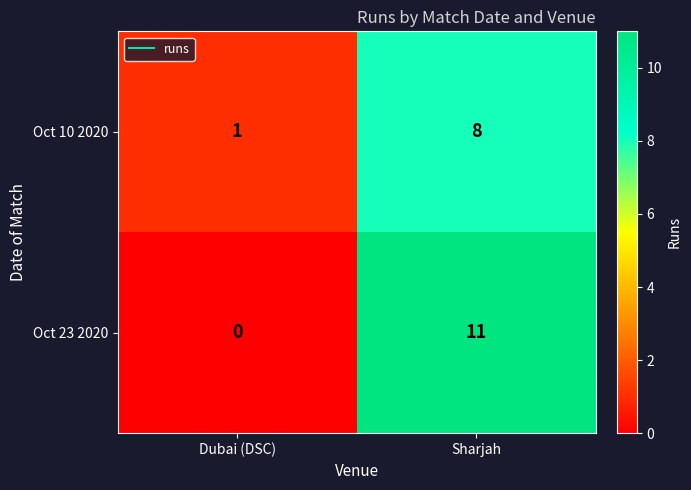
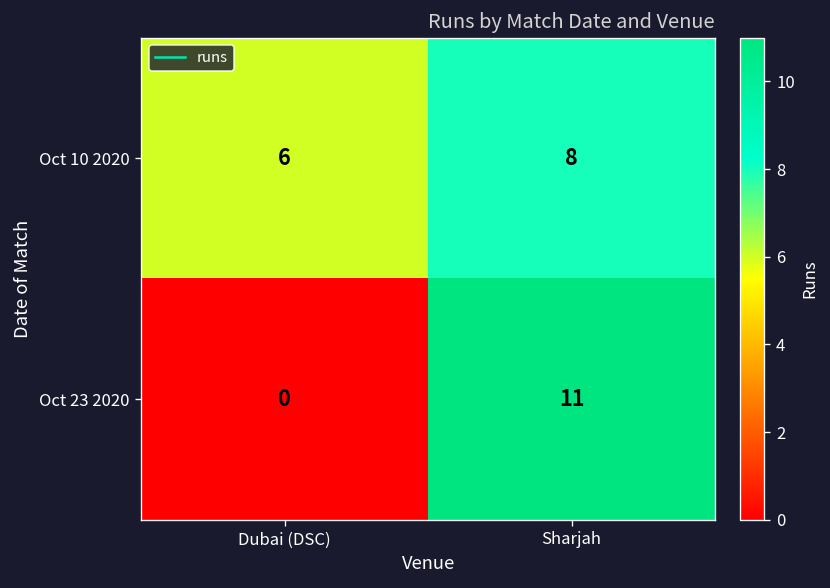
  {
    "Oct 10 2020": {
-     "Dubai (DSC)": 1,
+     "Dubai (DSC)": 6,
      "Sharjah": 8
    },
    "Oct 23 2020": {
      "Dubai (DSC)": 0,
      "Sharjah": 11
    }
  }
